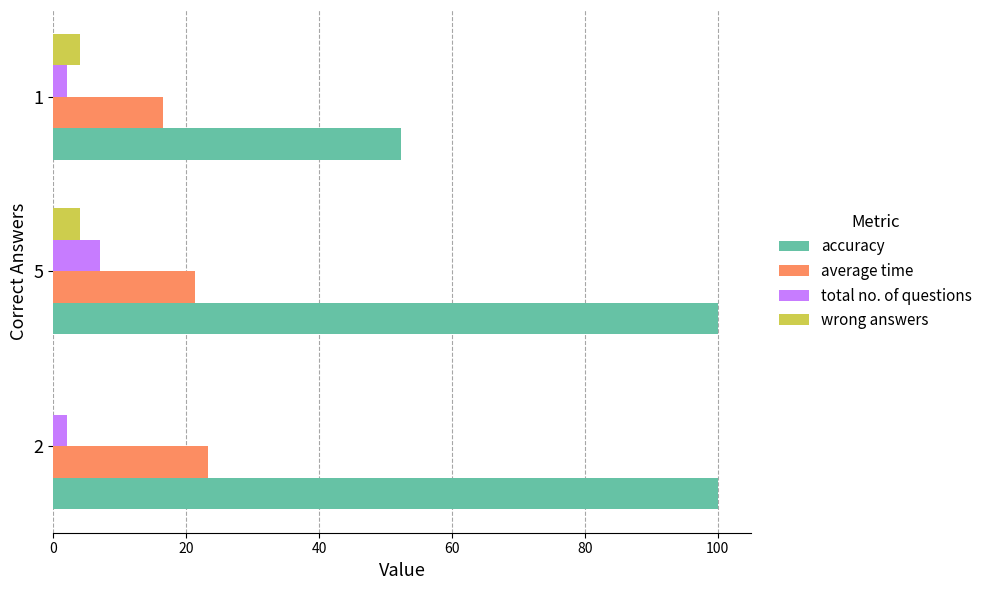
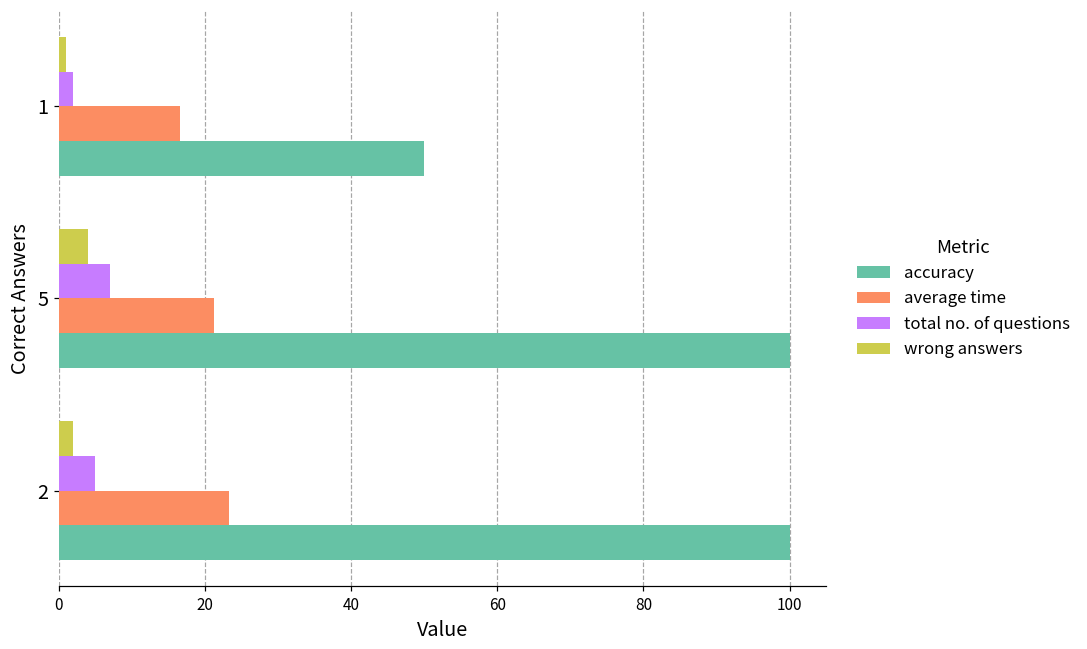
  {
    "accuracy": {
-     "1": 52,
+     "1": 50,
      "5": 100,
      "2": 100
    },
    "average time": {
      "1": 17,
      "5": 21,
      "2": 23
    },
    "total no. of questions": {
      "1": 2,
      "5": 7,
-     "2": 2
+     "2": 5
    },
    "wrong answers": {
-     "1": 4,
+     "1": 1,
      "5": 4,
-     "2": 0
+     "2": 2
    }
  }
